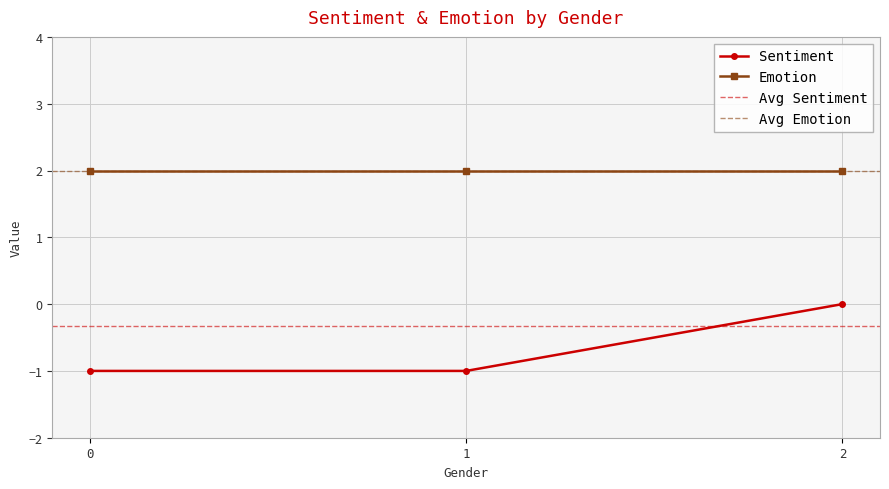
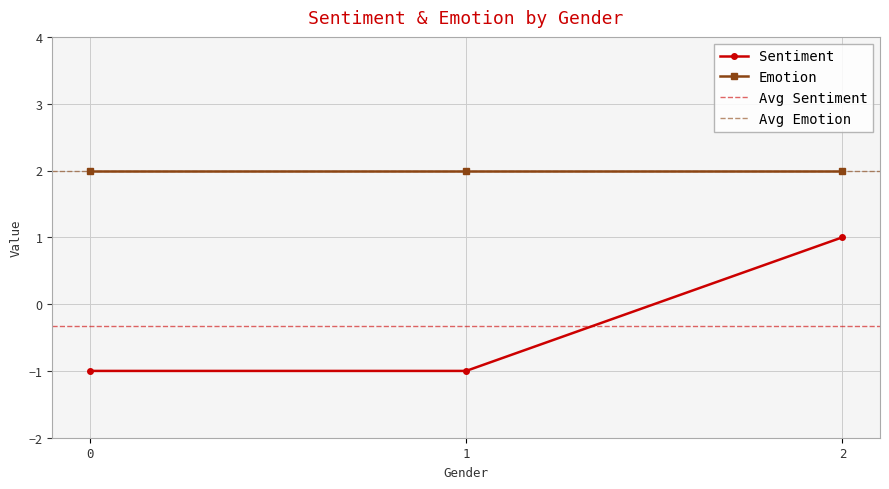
  {
    "Sentiment": {
      "0": -1,
      "1": -1,
-     "2": 0
+     "2": 1
    },
    "Emotion": {
      "0": 2,
      "1": 2,
      "2": 2
    }
  }
